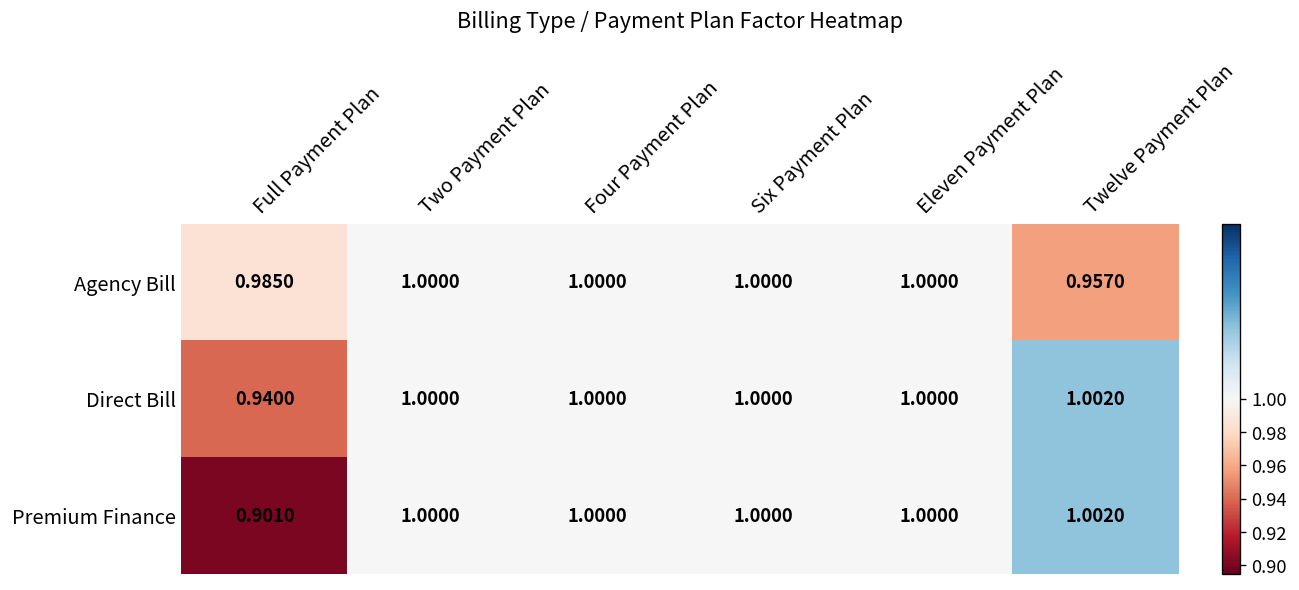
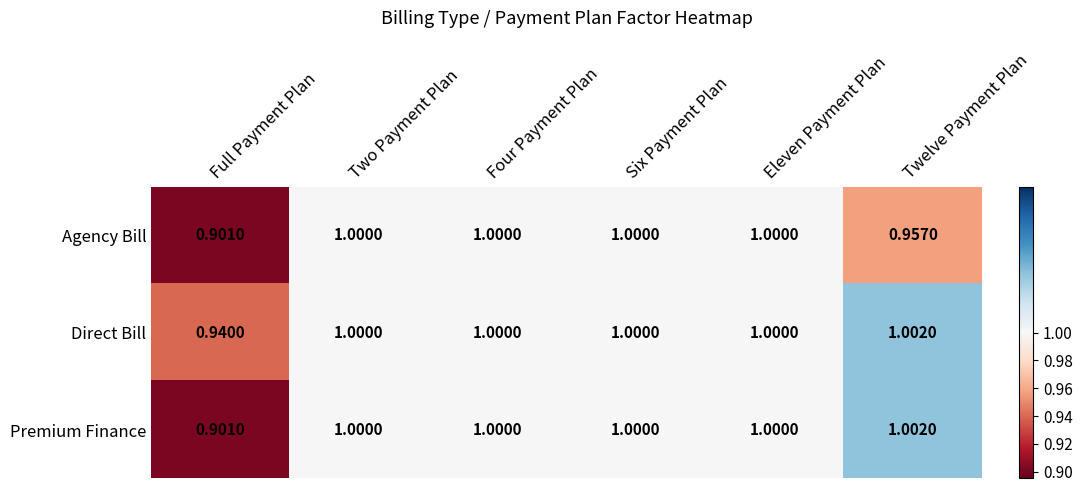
  {
    "Agency Bill": {
-     "Full Payment Plan": 0.9850,
+     "Full Payment Plan": 0.9010,
      "Two Payment Plan": 1.0000,
      "Four Payment Plan": 1.0000,
      "Six Payment Plan": 1.0000,
      "Eleven Payment Plan": 1.0000,
      "Twelve Payment Plan": 0.9570
    },
    "Direct Bill": {
      "Full Payment Plan": 0.9400,
      "Two Payment Plan": 1.0000,
      "Four Payment Plan": 1.0000,
      "Six Payment Plan": 1.0000,
      "Eleven Payment Plan": 1.0000,
      "Twelve Payment Plan": 1.0020
    },
    "Premium Finance": {
      "Full Payment Plan": 0.9010,
      "Two Payment Plan": 1.0000,
      "Four Payment Plan": 1.0000,
      "Six Payment Plan": 1.0000,
      "Eleven Payment Plan": 1.0000,
      "Twelve Payment Plan": 1.0020
    }
  }
